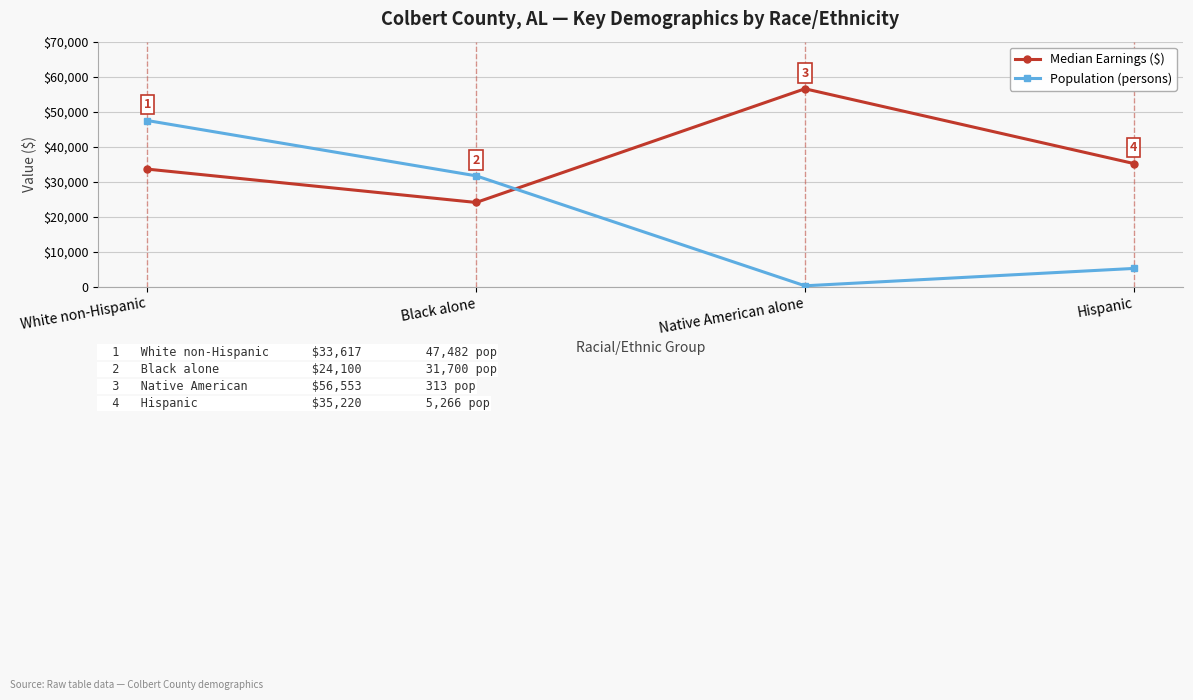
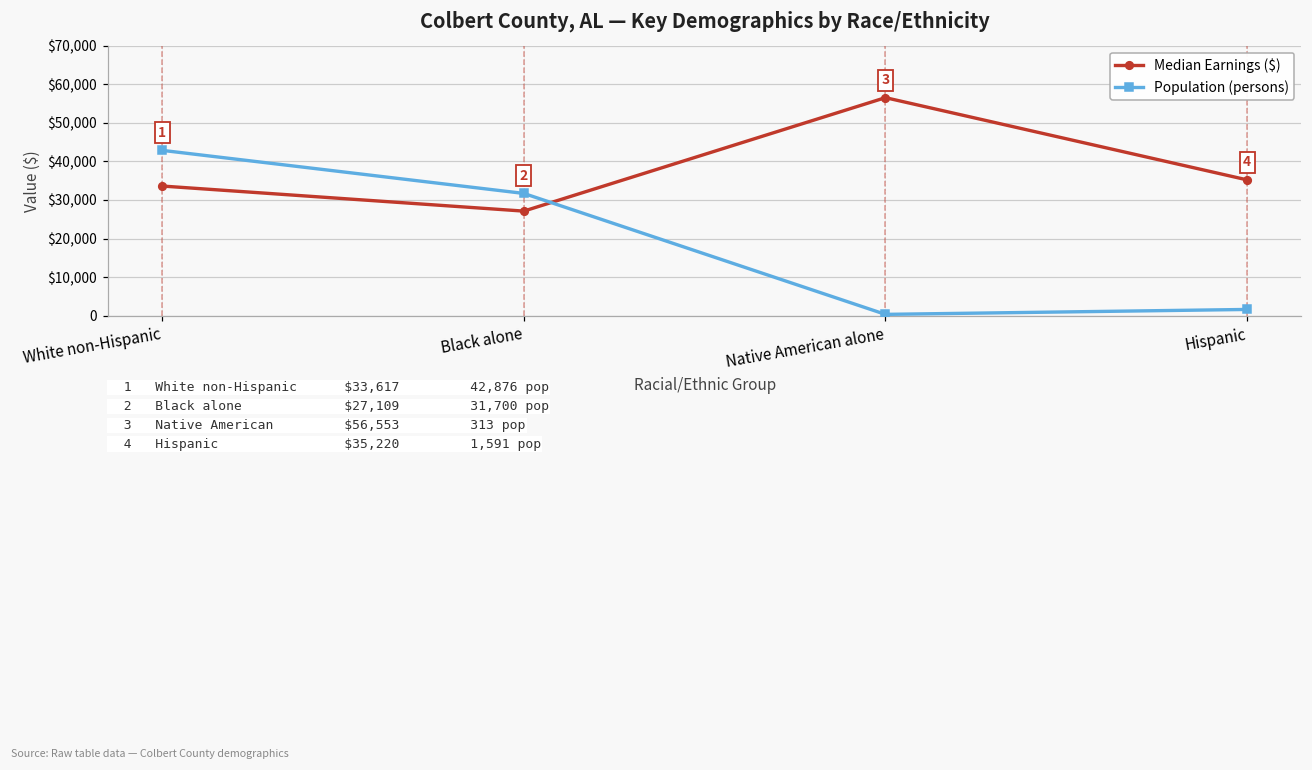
  {
    "Median Earnings ($)": {
-     "Black alone": "$24,100"
+     "Black alone": "$27,109"
    },
    "Population (persons)": {
-     "White non-Hispanic": "47,482",
-     "Hispanic": "5,266"
+     "White non-Hispanic": "42,876",
+     "Hispanic": "1,591"
    }
  }
